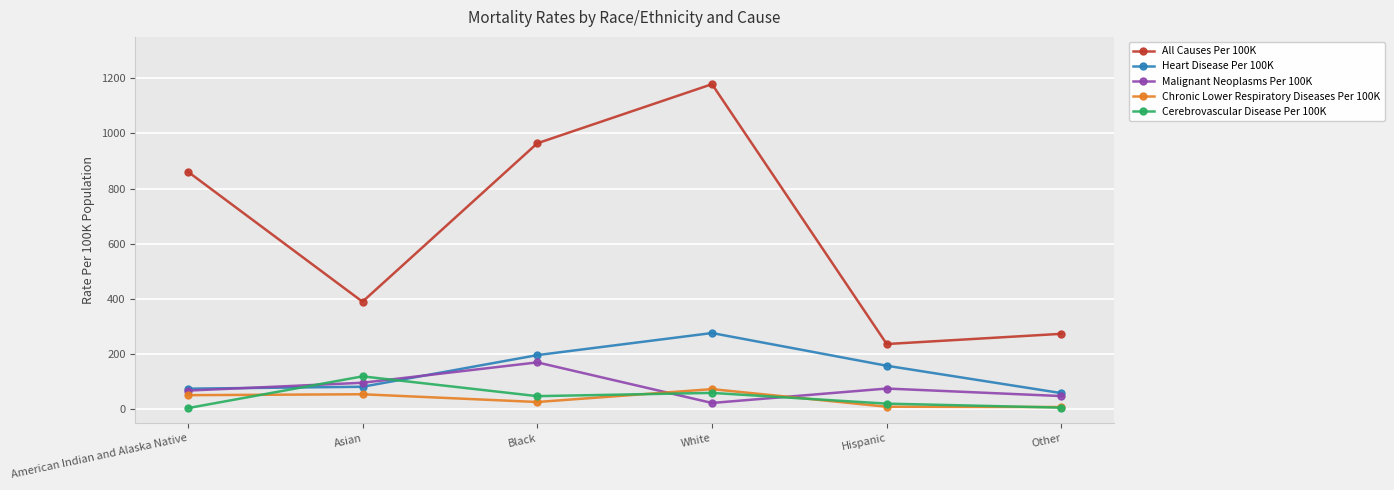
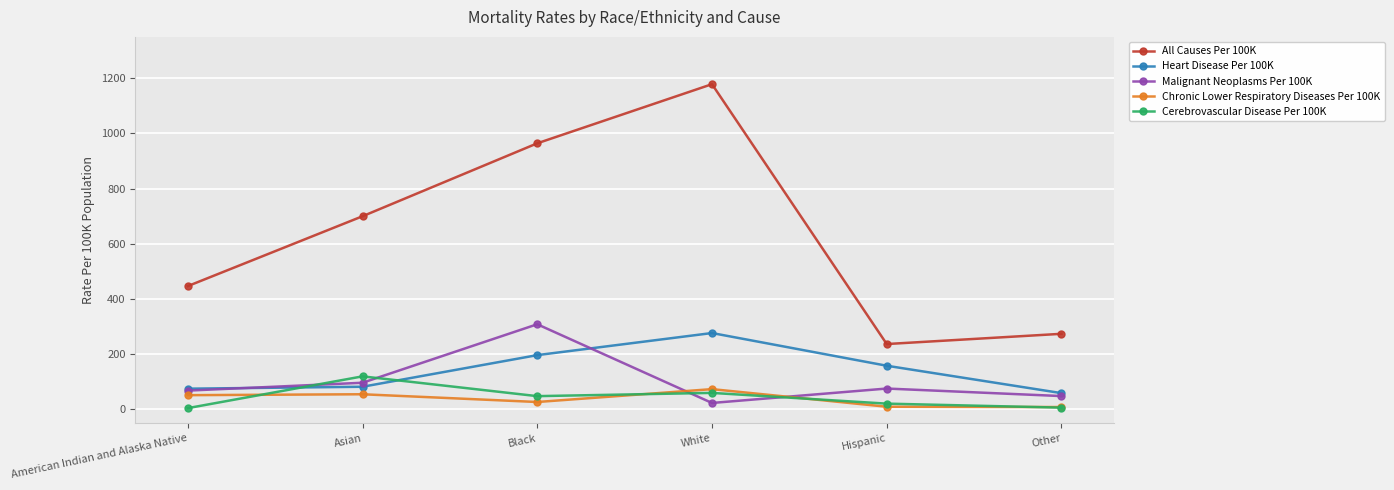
  {
    "All Causes Per 100K": {
-     "American Indian and Alaska Native": 860,
-     "Asian": 390,
+     "American Indian and Alaska Native": 450,
+     "Asian": 700,
      "Black": 960,
      "White": 1180,
      "Hispanic": 240,
      "Other": 270
    },
    "Heart Disease Per 100K": {
      "Asian": 80,
      "Black": 200,
      "White": 280,
      "Hispanic": 160,
      "Other": 60
    },
    "Malignant Neoplasms Per 100K": {
      "Asian": 100,
-     "Black": 170,
+     "Black": 310,
      "White": 20,
      "Hispanic": 80,
      "Other": 50
    },
    "Chronic Lower Respiratory Diseases Per 100K": {
      "American Indian and Alaska Native": 50,
      "Asian": 50,
      "Black": 30,
      "White": 70,
      "Hispanic": 10
    },
    "Cerebrovascular Disease Per 100K": {
      "American Indian and Alaska Native": 0,
      "Asian": 120,
      "Black": 50,
      "White": 60,
      "Hispanic": 20
    }
  }
